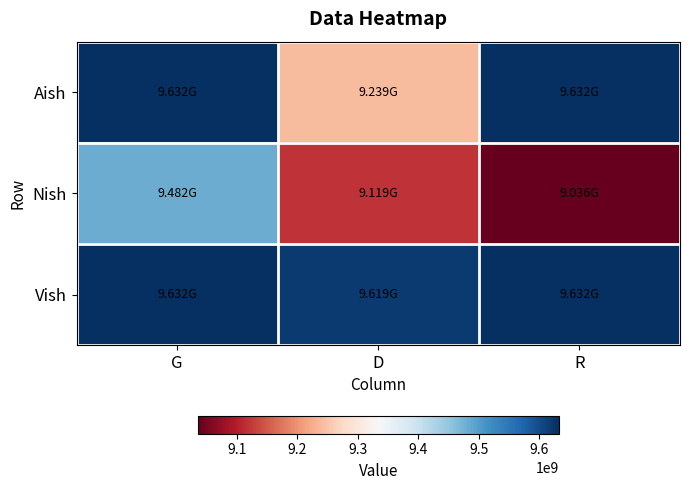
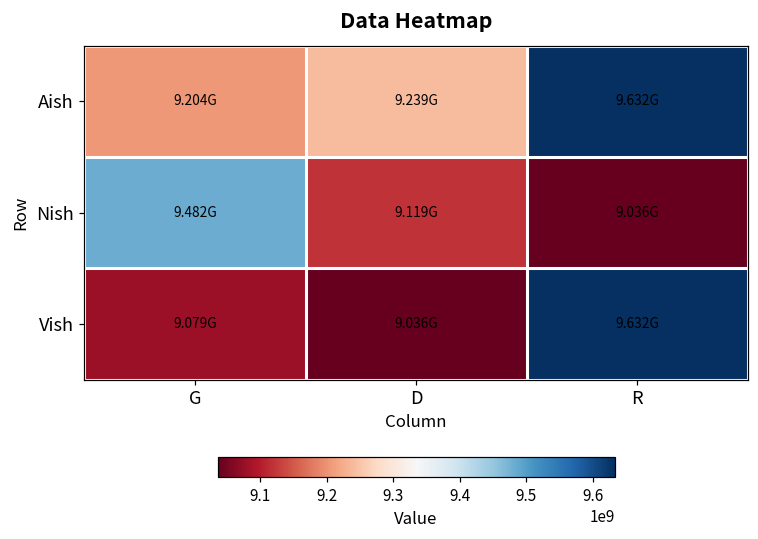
  {
    "Aish": {
-     "G": "9.632G",
+     "G": "9.204G",
      "D": "9.239G",
      "R": "9.632G"
    },
    "Nish": {
      "G": "9.482G",
      "D": "9.119G",
      "R": "9.036G"
    },
    "Vish": {
-     "G": "9.632G",
-     "D": "9.619G",
+     "G": "9.079G",
+     "D": "9.036G",
      "R": "9.632G"
    }
  }
